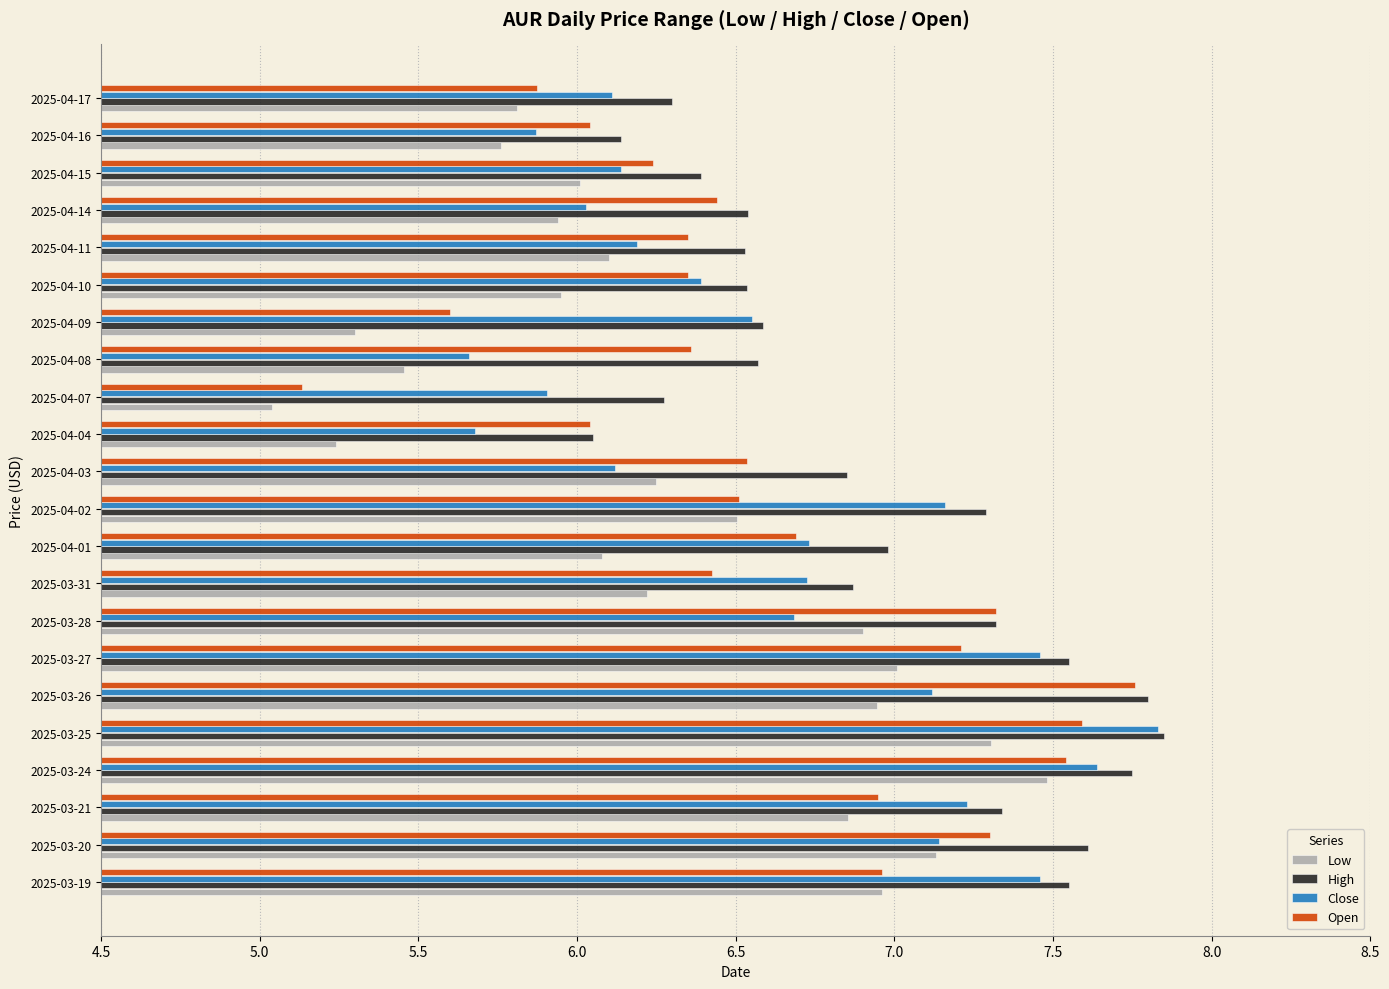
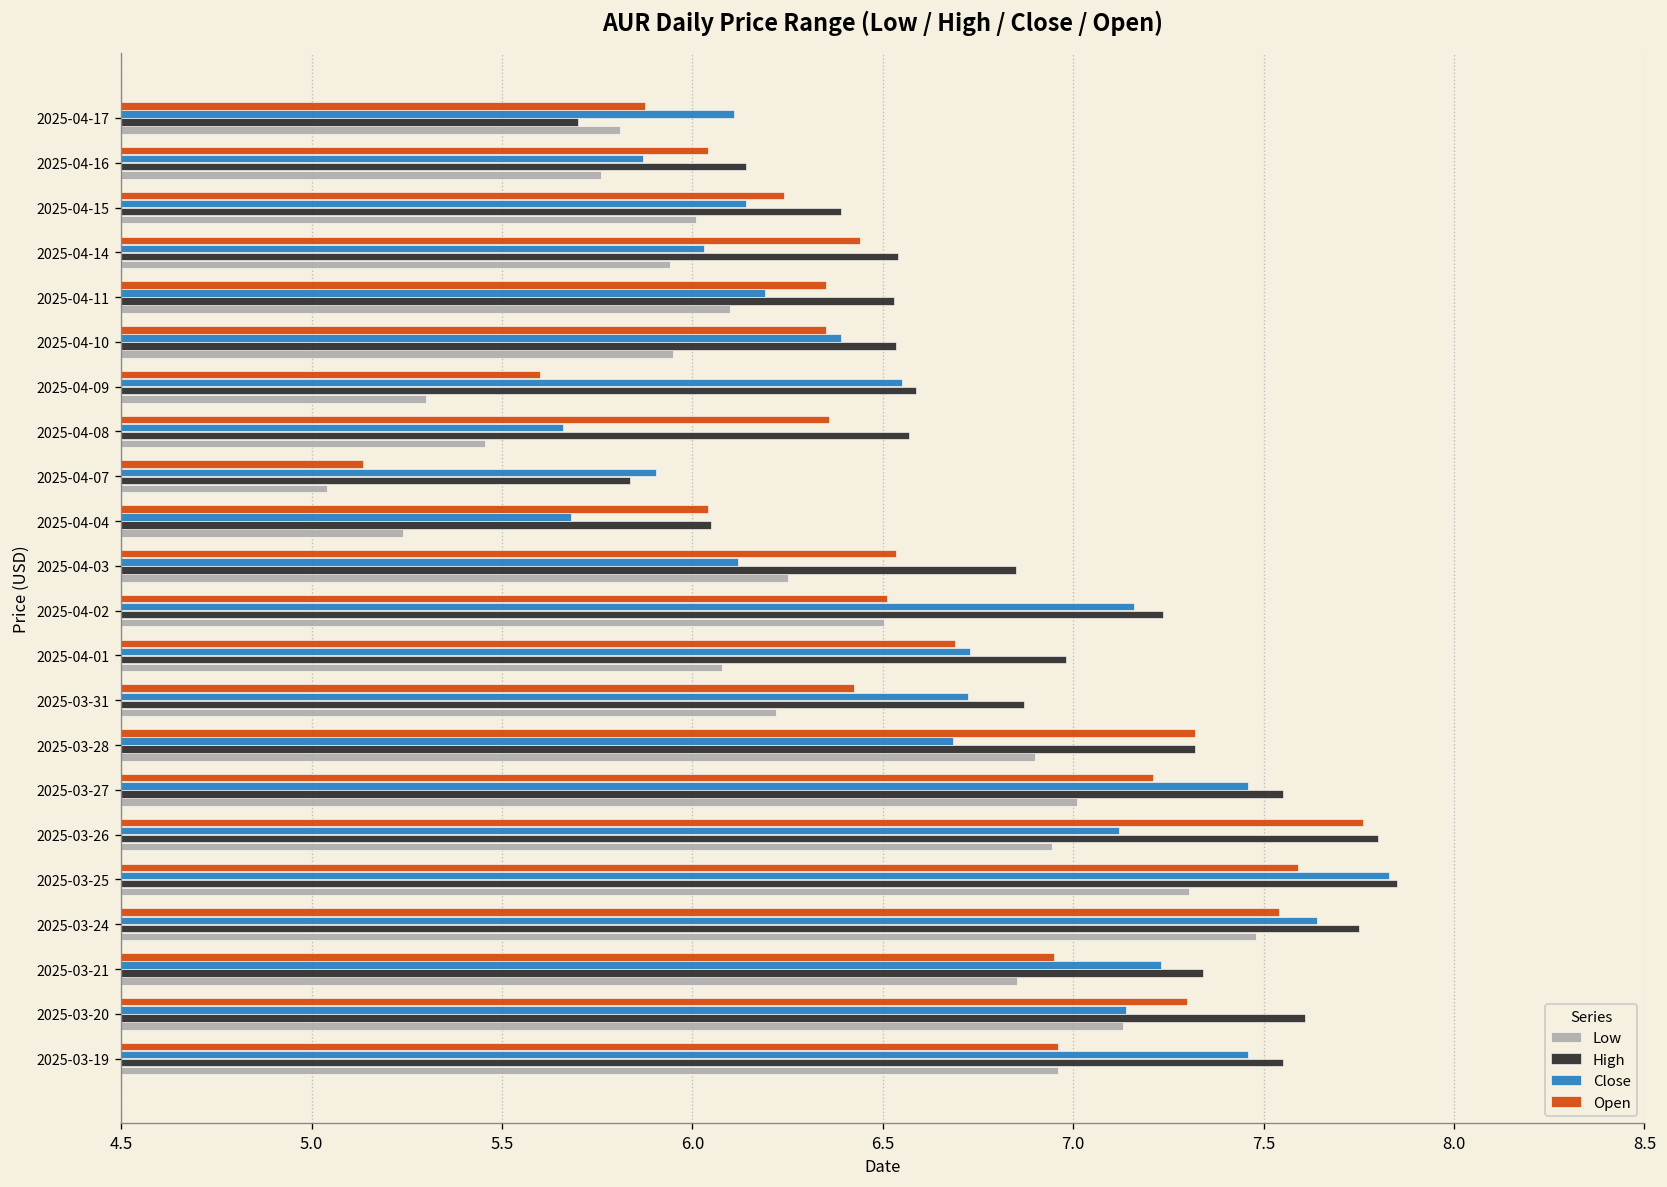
  {
    "Low": {
      "2025-04-17": 5.81,
      "2025-04-16": 5.76,
      "2025-04-15": 6.01,
      "2025-04-14": 5.94,
      "2025-04-11": 6.10,
      "2025-04-10": 5.95,
      "2025-04-09": 5.30,
      "2025-04-08": 5.46,
      "2025-04-07": 5.04,
      "2025-04-04": 5.24,
      "2025-04-03": 6.25,
      "2025-04-02": 6.50,
      "2025-04-01": 6.08,
      "2025-03-31": 6.22,
      "2025-03-28": 6.90,
      "2025-03-27": 7.01,
      "2025-03-26": 6.95,
      "2025-03-25": 7.31,
      "2025-03-24": 7.48,
      "2025-03-21": 6.85,
      "2025-03-20": 7.13,
      "2025-03-19": 6.96
    },
    "High": {
-     "2025-04-17": 6.3,
+     "2025-04-17": 5.7,
      "2025-04-16": 6.14,
      "2025-04-15": 6.39,
      "2025-04-14": 6.54,
      "2025-04-11": 6.53,
      "2025-04-10": 6.54,
      "2025-04-09": 6.59,
      "2025-04-08": 6.57,
-     "2025-04-07": 6.28,
+     "2025-04-07": 5.84,
      "2025-04-04": 6.05,
      "2025-04-03": 6.85,
-     "2025-04-02": 7.29,
+     "2025-04-02": 7.24,
      "2025-04-01": 6.98,
      "2025-03-31": 6.87,
      "2025-03-28": 7.32,
      "2025-03-27": 7.55,
      "2025-03-26": 7.80,
      "2025-03-25": 7.85,
      "2025-03-24": 7.75,
      "2025-03-21": 7.34,
      "2025-03-20": 7.61,
      "2025-03-19": 7.55
    },
    "Close": {
      "2025-04-17": 6.11,
      "2025-04-16": 5.87,
      "2025-04-15": 6.14,
      "2025-04-14": 6.03,
      "2025-04-11": 6.19,
      "2025-04-10": 6.39,
      "2025-04-09": 6.55,
      "2025-04-08": 5.66,
      "2025-04-07": 5.91,
      "2025-04-04": 5.68,
      "2025-04-03": 6.12,
      "2025-04-02": 7.16,
      "2025-04-01": 6.73,
      "2025-03-31": 6.73,
      "2025-03-28": 6.69,
      "2025-03-27": 7.46,
      "2025-03-26": 7.12,
      "2025-03-25": 7.83,
      "2025-03-24": 7.64,
      "2025-03-21": 7.23,
      "2025-03-20": 7.14,
      "2025-03-19": 7.46
    },
    "Open": {
      "2025-04-17": 5.88,
      "2025-04-16": 6.04,
      "2025-04-15": 6.24,
      "2025-04-14": 6.44,
      "2025-04-11": 6.35,
      "2025-04-10": 6.35,
      "2025-04-09": 5.60,
      "2025-04-08": 6.36,
      "2025-04-07": 5.14,
      "2025-04-04": 6.04,
      "2025-04-03": 6.54,
      "2025-04-02": 6.51,
      "2025-04-01": 6.69,
      "2025-03-31": 6.43,
      "2025-03-28": 7.32,
      "2025-03-27": 7.21,
      "2025-03-26": 7.76,
      "2025-03-25": 7.59,
      "2025-03-24": 7.54,
      "2025-03-21": 6.95,
      "2025-03-20": 7.30,
      "2025-03-19": 6.96
    }
  }
